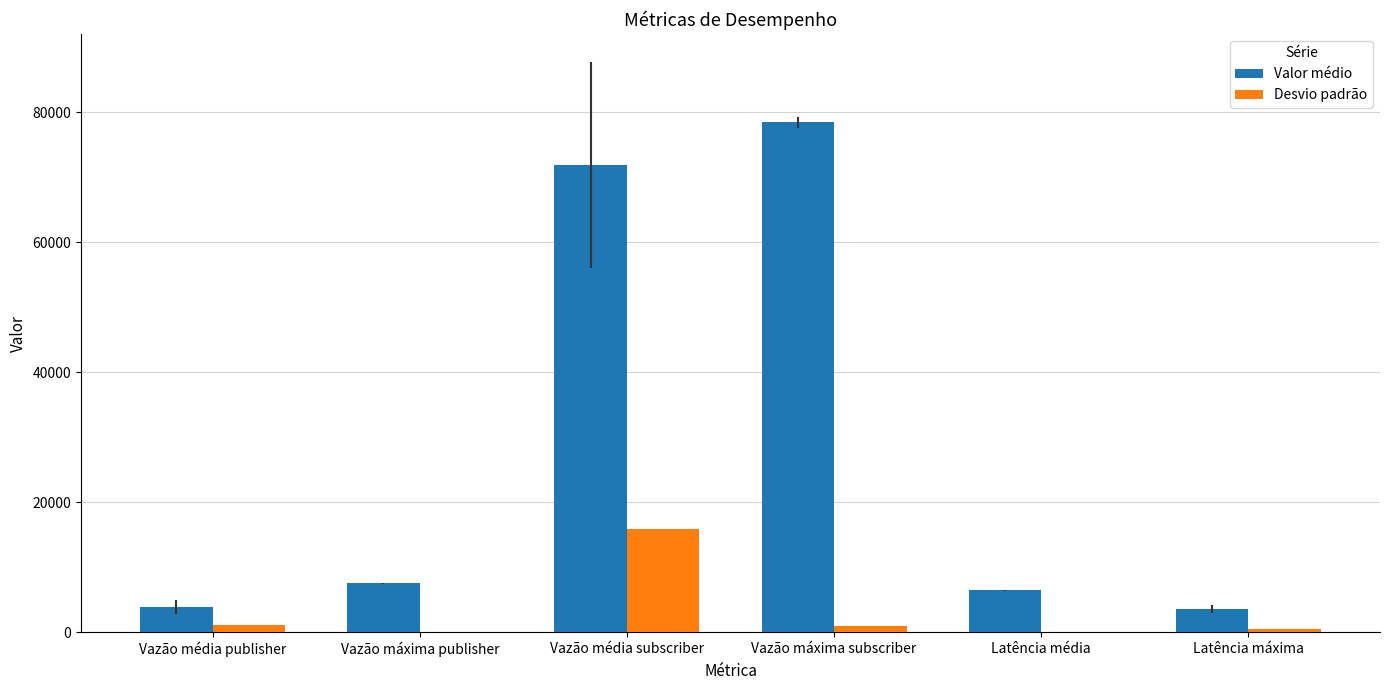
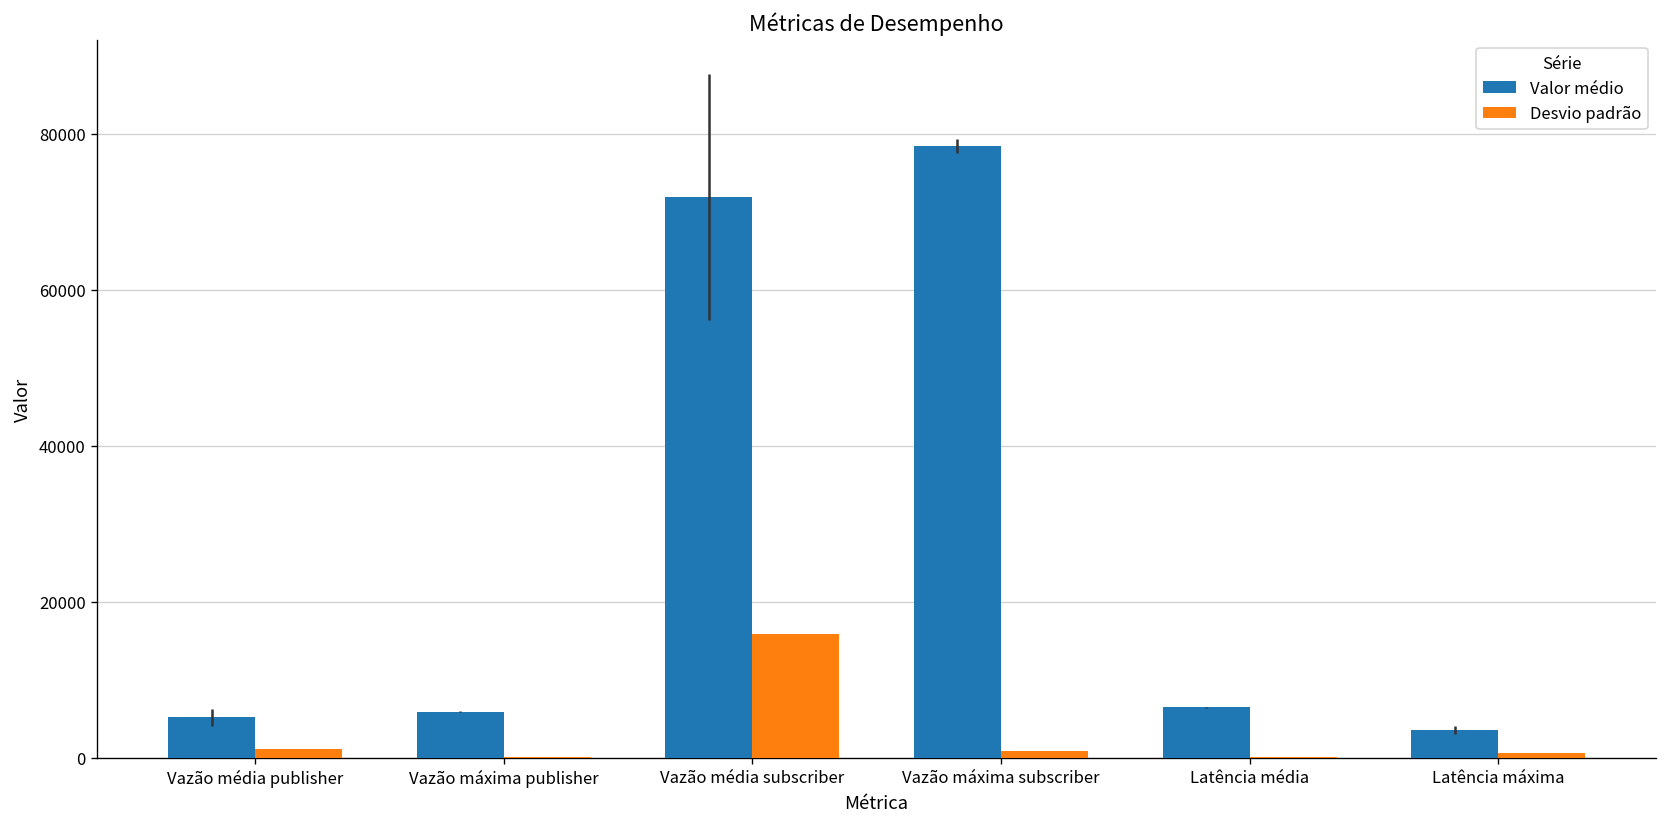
  {
    "Valor médio": {
-     "Vazão média publisher": 4000,
-     "Vazão máxima publisher": 8000,
+     "Vazão média publisher": 5000,
+     "Vazão máxima publisher": 6000,
      "Vazão média subscriber": 72000,
      "Vazão máxima subscriber": 78000,
      "Latência média": 6000,
      "Latência máxima": 4000
    },
    "Desvio padrão": {
      "Vazão média publisher": 1000,
      "Vazão média subscriber": 16000,
      "Vazão máxima subscriber": 1000,
      "Latência máxima": 1000
    }
  }
